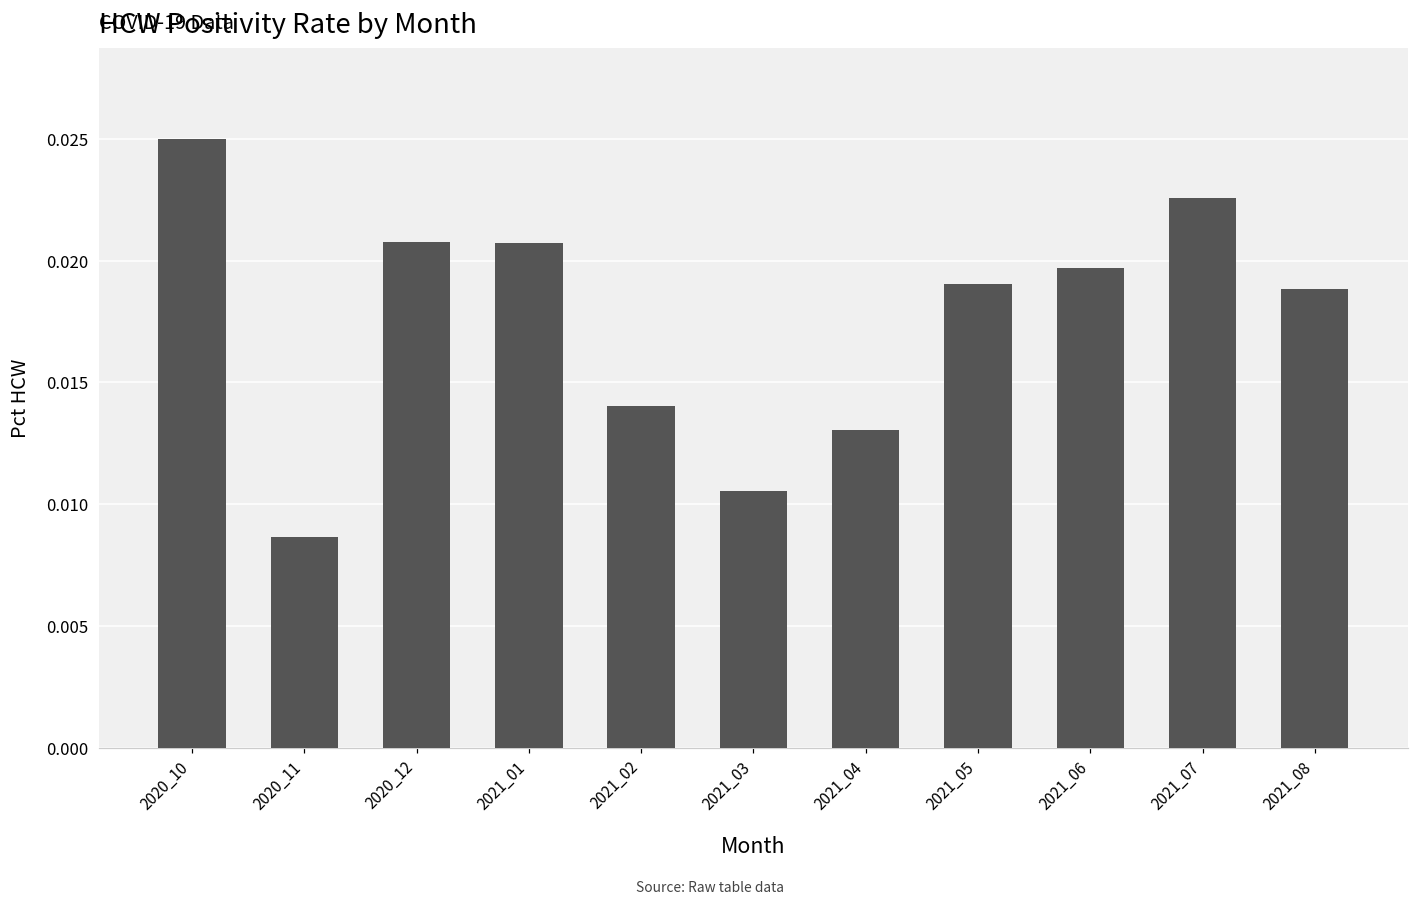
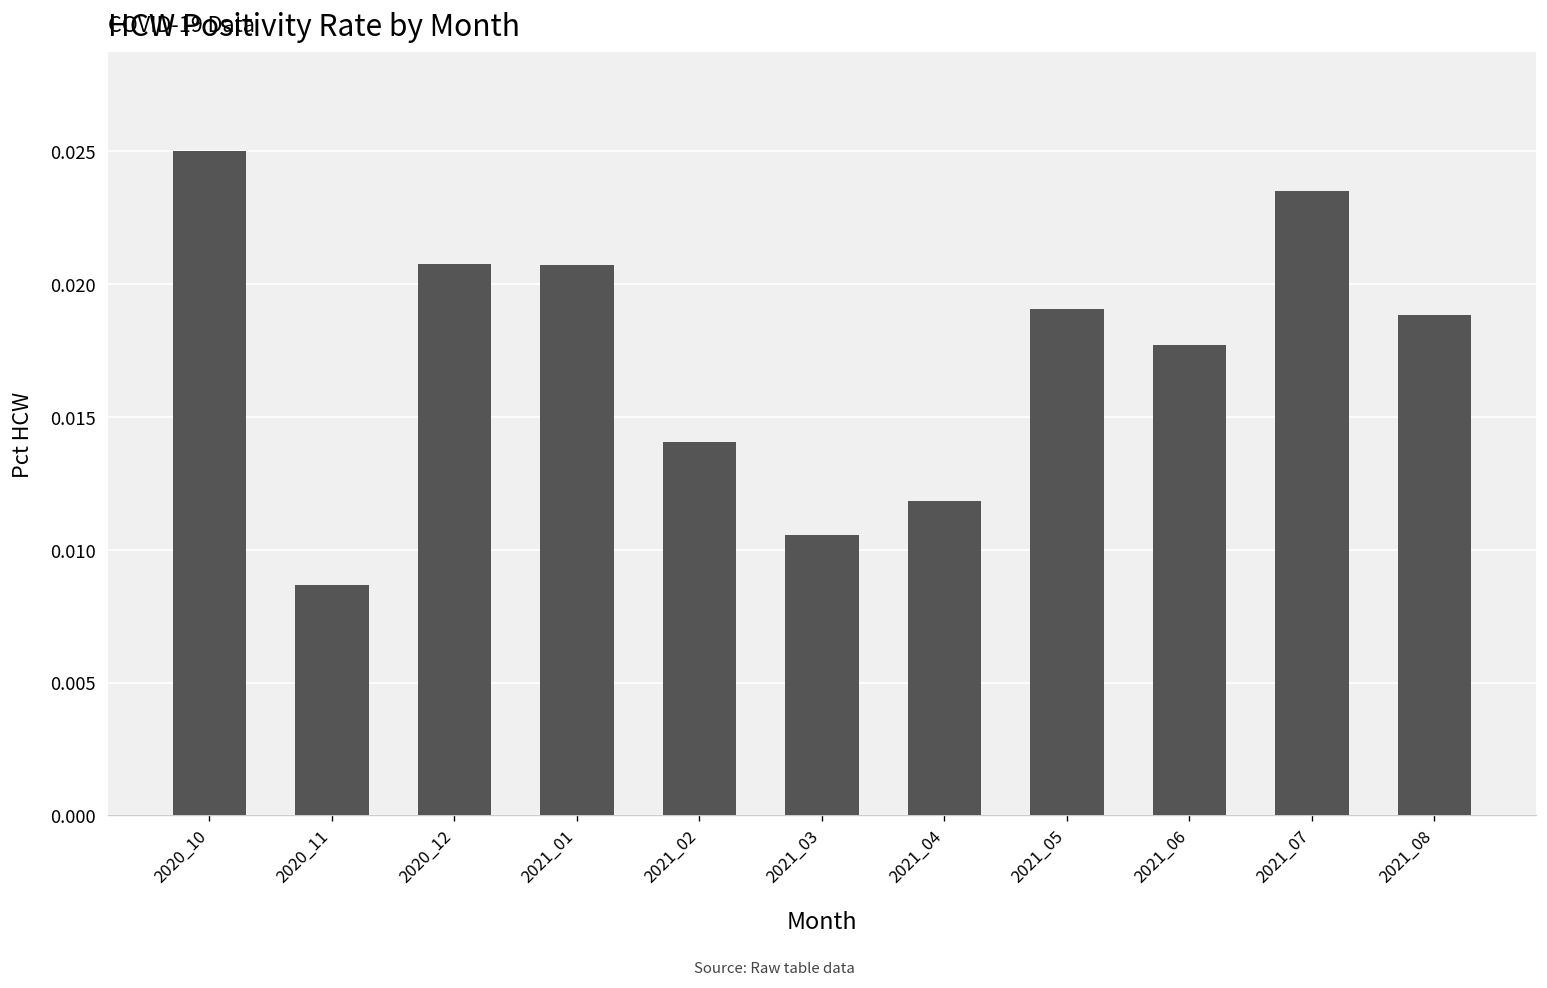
  {
    "2020_10": 0.0250,
    "2020_11": 0.0087,
    "2020_12": 0.0208,
    "2021_01": 0.0207,
    "2021_02": 0.0140,
    "2021_03": 0.0106,
-   "2021_04": 0.0130,
+   "2021_04": 0.0118,
    "2021_05": 0.0191,
-   "2021_06": 0.0197,
-   "2021_07": 0.0226,
+   "2021_06": 0.0177,
+   "2021_07": 0.0235,
    "2021_08": 0.0188
  }
